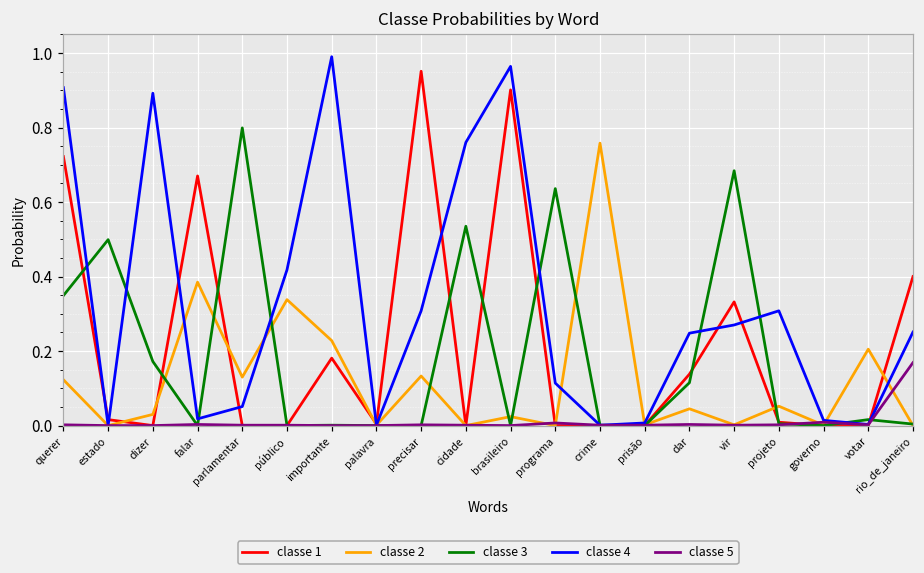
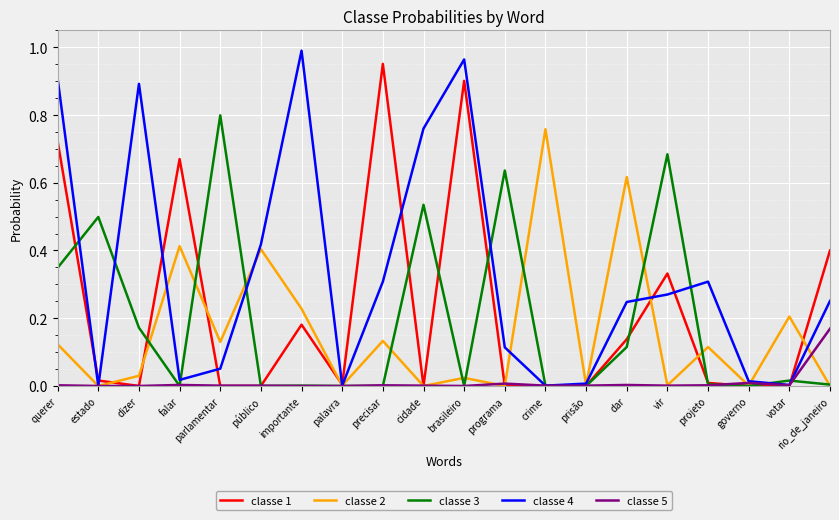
  {
    "classe 1": {
      "querer": 0.72,
      "estado": 0.02,
      "falar": 0.67,
      "importante": 0.18,
      "precisar": 0.95,
      "brasileiro": 0.90,
      "dar": 0.14,
      "vir": 0.33,
      "rio_de_janeiro": 0.40
    },
    "classe 2": {
      "querer": 0.12,
      "dizer": 0.03,
-     "falar": 0.39,
+     "falar": 0.41,
      "parlamentar": 0.13,
-     "público": 0.34,
+     "público": 0.40,
      "importante": 0.23,
      "precisar": 0.13,
      "brasileiro": 0.02,
      "crime": 0.76,
-     "dar": 0.05,
-     "projeto": 0.05,
+     "dar": 0.62,
+     "projeto": 0.12,
      "votar": 0.21
    },
    "classe 3": {
      "querer": 0.35,
      "estado": 0.50,
      "dizer": 0.17,
      "parlamentar": 0.80,
      "cidade": 0.54,
      "programa": 0.64,
      "dar": 0.12,
      "vir": 0.68,
      "votar": 0.02
    },
    "classe 4": {
      "querer": 0.91,
      "dizer": 0.89,
      "falar": 0.02,
      "parlamentar": 0.05,
      "público": 0.42,
      "importante": 0.99,
      "precisar": 0.31,
      "cidade": 0.76,
      "brasileiro": 0.96,
      "programa": 0.11,
      "dar": 0.25,
      "vir": 0.27,
      "projeto": 0.31,
      "rio_de_janeiro": 0.25
    },
    "classe 5": {
      "querer": 0.00,
      "dar": 0.00,
      "rio_de_janeiro": 0.17
    }
  }
